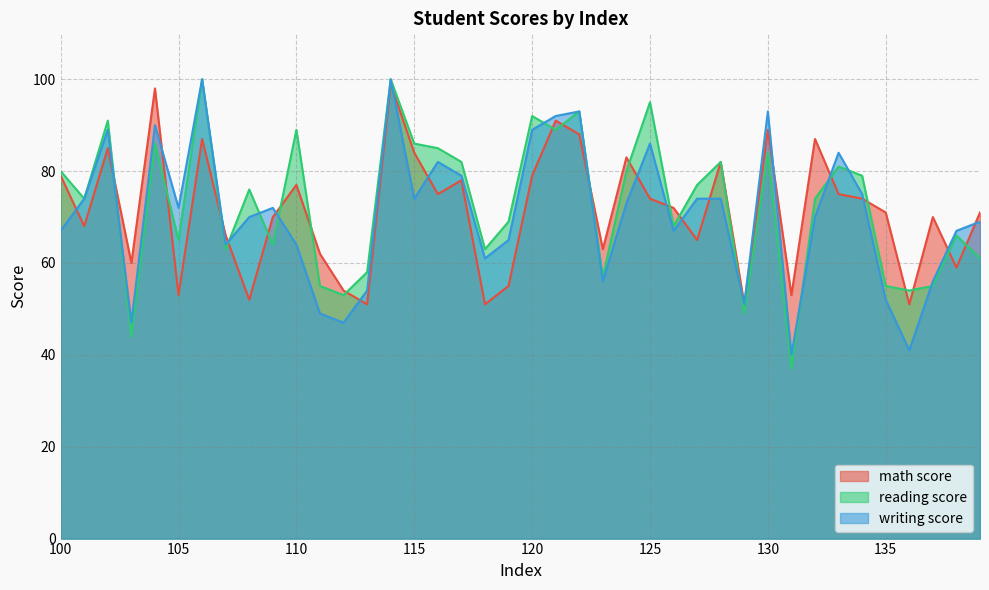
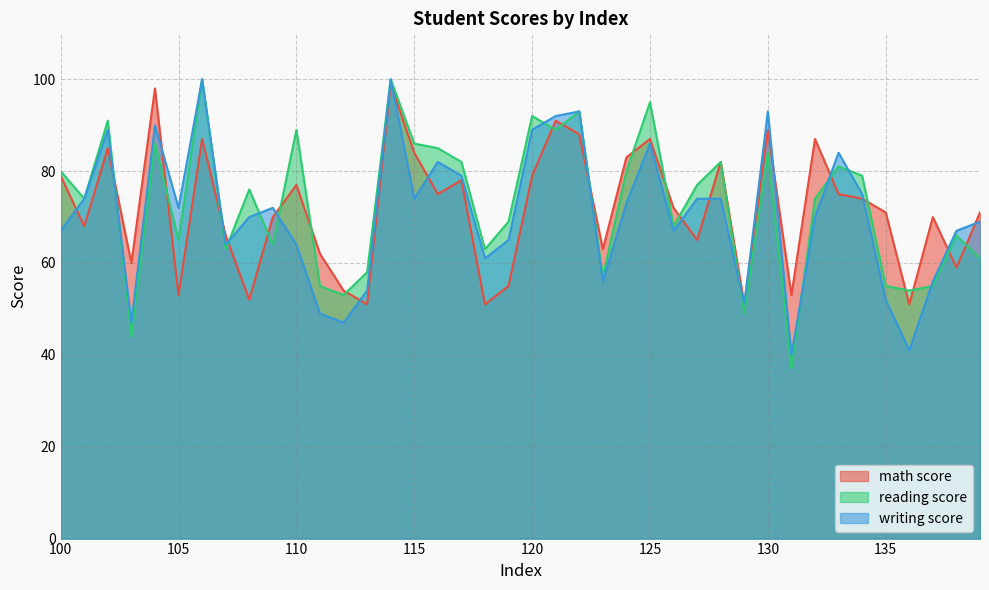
  {
    "math score": {
      "100": 79,
      "105": 53,
      "110": 77,
      "115": 84,
      "120": 79,
-     "125": 74,
+     "125": 87,
      "130": 89,
      "135": 71
    },
    "reading score": {
      "100": 80,
      "105": 65,
      "110": 89,
      "115": 86,
      "120": 92,
      "125": 95,
      "130": 84,
      "135": 55
    },
    "writing score": {
      "100": 67,
      "105": 72,
      "110": 64,
      "115": 74,
      "120": 89,
      "125": 86,
      "130": 93,
      "135": 52
    }
  }
